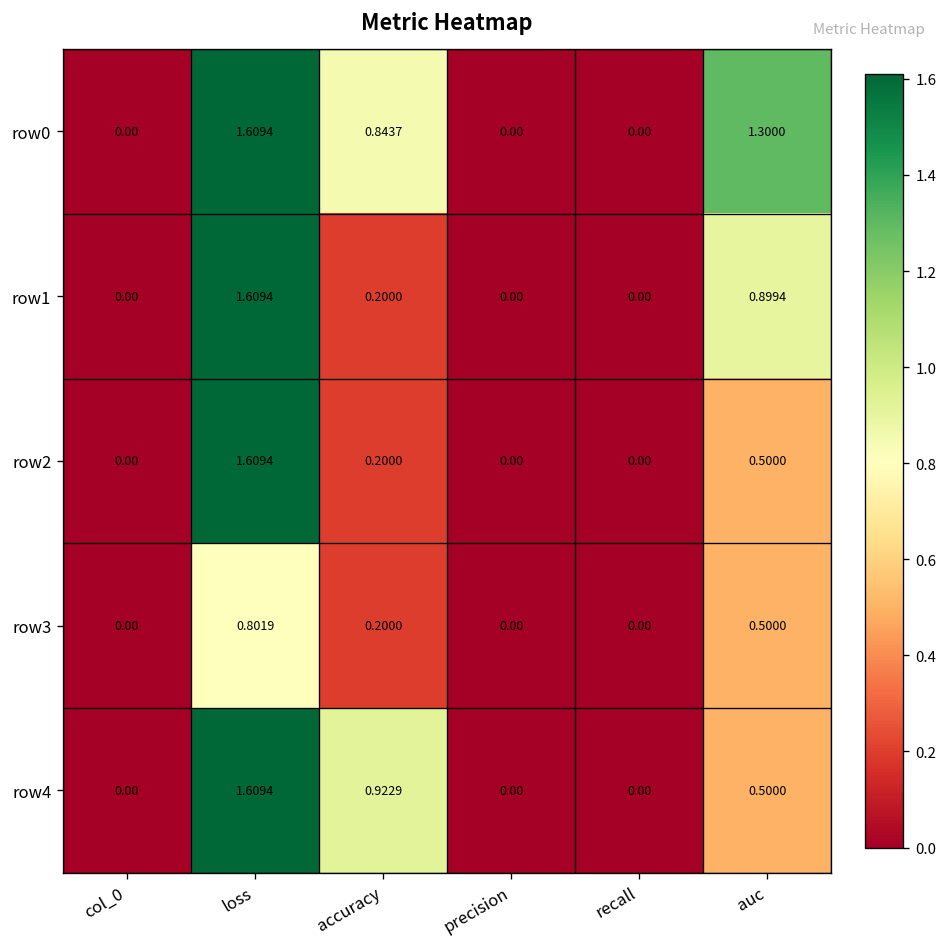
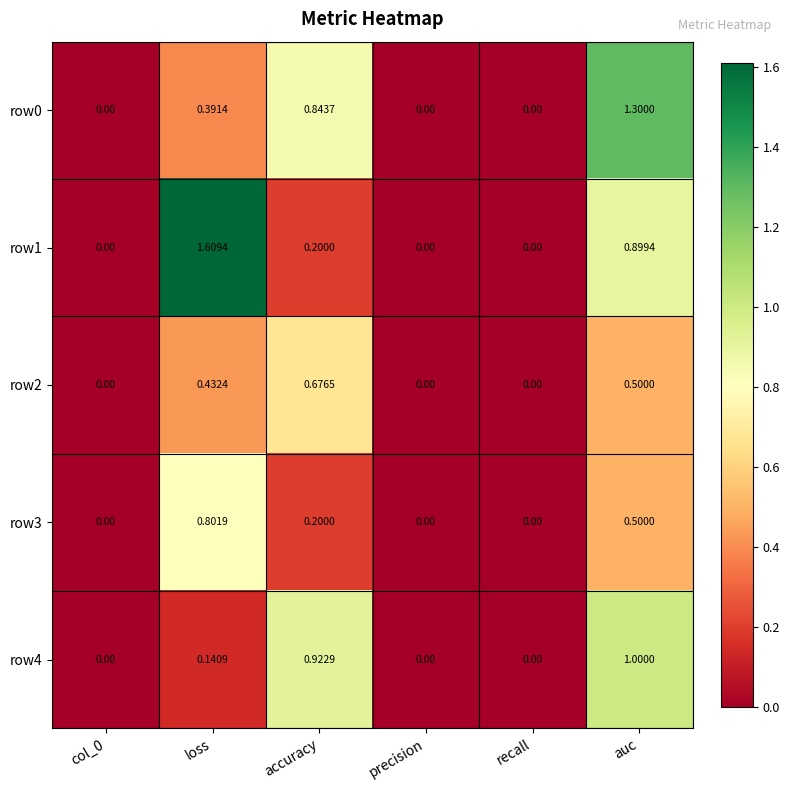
  {
    "row0": {
      "col_0": 0.00,
-     "loss": 1.6094,
+     "loss": 0.3914,
      "accuracy": 0.8437,
      "precision": 0.00,
      "recall": 0.00,
      "auc": 1.3000
    },
    "row1": {
      "col_0": 0.00,
      "loss": 1.6094,
      "accuracy": 0.2000,
      "precision": 0.00,
      "recall": 0.00,
      "auc": 0.8994
    },
    "row2": {
      "col_0": 0.00,
-     "loss": 1.6094,
-     "accuracy": 0.2000,
+     "loss": 0.4324,
+     "accuracy": 0.6765,
      "precision": 0.00,
      "recall": 0.00,
      "auc": 0.5000
    },
    "row3": {
      "col_0": 0.00,
      "loss": 0.8019,
      "accuracy": 0.2000,
      "precision": 0.00,
      "recall": 0.00,
      "auc": 0.5000
    },
    "row4": {
      "col_0": 0.00,
-     "loss": 1.6094,
+     "loss": 0.1409,
      "accuracy": 0.9229,
      "precision": 0.00,
      "recall": 0.00,
-     "auc": 0.5000
+     "auc": 1.0000
    }
  }
